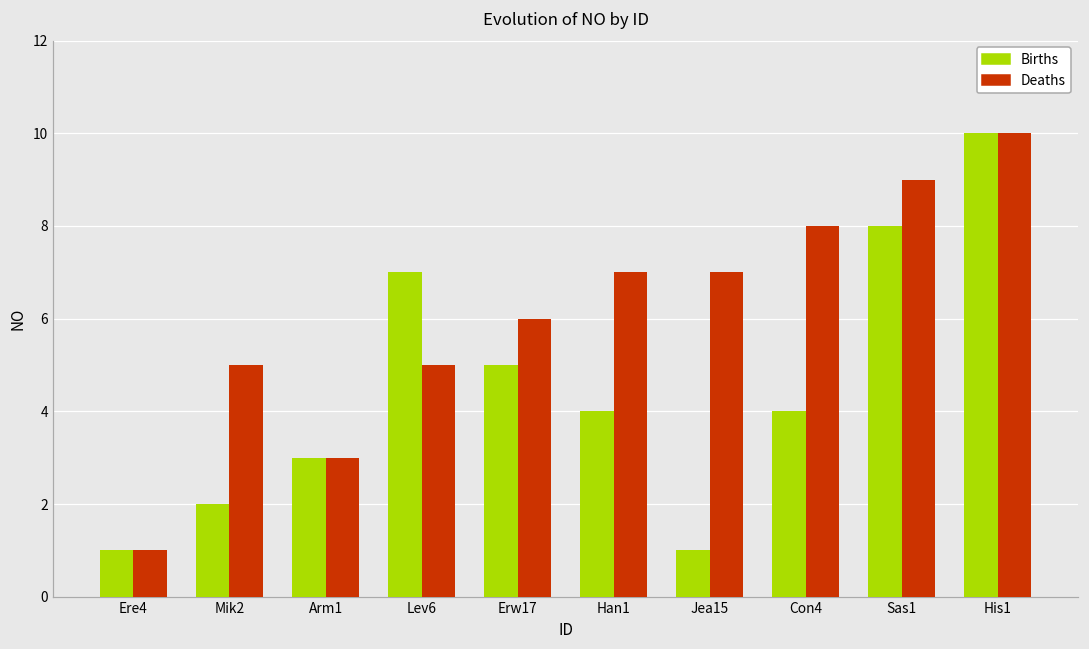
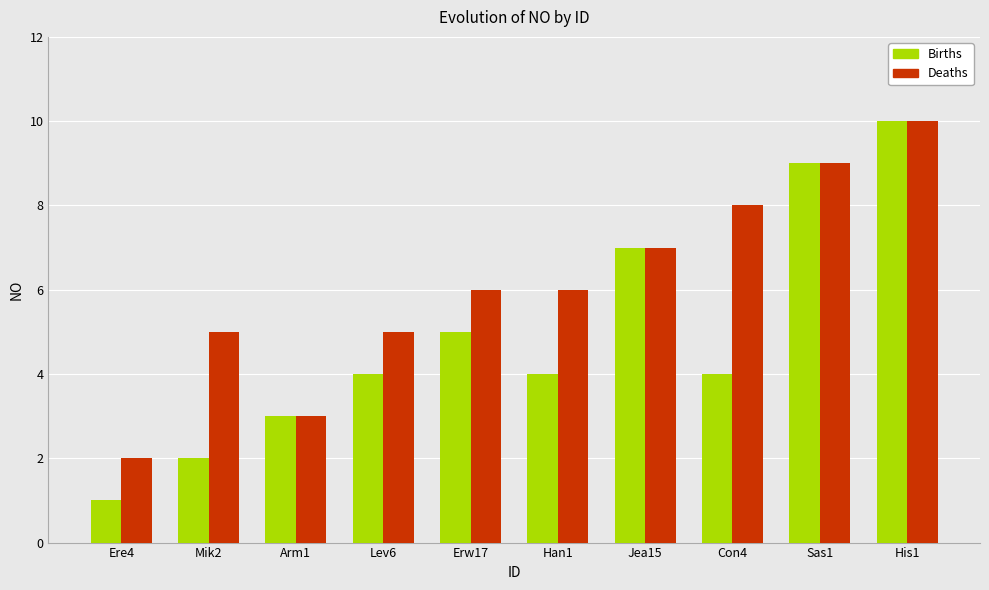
  {
    "Births": {
      "Ere4": 1,
      "Mik2": 2,
      "Arm1": 3,
-     "Lev6": 7,
+     "Lev6": 4,
      "Erw17": 5,
      "Han1": 4,
-     "Jea15": 1,
+     "Jea15": 7,
      "Con4": 4,
-     "Sas1": 8,
+     "Sas1": 9,
      "His1": 10
    },
    "Deaths": {
-     "Ere4": 1,
+     "Ere4": 2,
      "Mik2": 5,
      "Arm1": 3,
      "Lev6": 5,
      "Erw17": 6,
-     "Han1": 7,
+     "Han1": 6,
      "Jea15": 7,
      "Con4": 8,
      "Sas1": 9,
      "His1": 10
    }
  }
